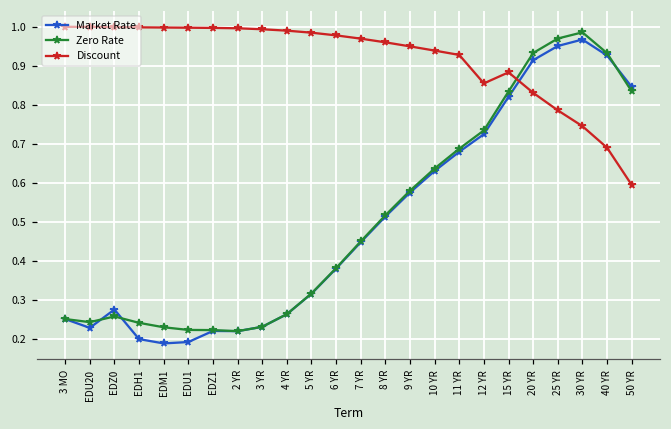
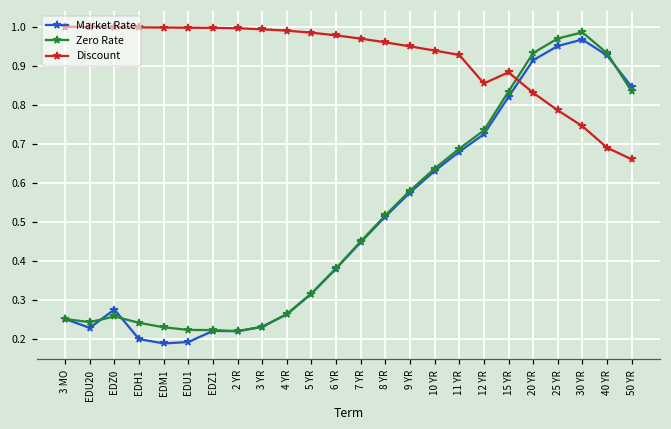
  {
    "Market Rate": {
      "EDU20": 0.23,
      "EDZ0": 0.27,
      "EDH1": 0.20,
      "EDM1": 0.19,
      "EDU1": 0.19,
      "11 YR": 0.68,
      "12 YR": 0.72,
      "15 YR": 0.82,
      "20 YR": 0.91,
      "25 YR": 0.95,
      "30 YR": 0.97,
      "50 YR": 0.85
    },
    "Zero Rate": {
      "EDU20": 0.24,
      "EDZ0": 0.26,
      "EDH1": 0.24,
      "EDM1": 0.23,
      "EDU1": 0.22,
      "11 YR": 0.69,
      "12 YR": 0.73,
      "15 YR": 0.83,
      "20 YR": 0.93,
      "25 YR": 0.97,
      "30 YR": 0.99,
      "50 YR": 0.83
    },
    "Discount": {
      "EDM1": 1.00,
      "EDU1": 1.00,
      "EDZ1": 1.00,
      "2 YR": 1.00,
      "3 YR": 0.99,
      "4 YR": 0.99,
      "5 YR": 0.98,
      "6 YR": 0.98,
      "7 YR": 0.97,
      "8 YR": 0.96,
      "9 YR": 0.95,
      "10 YR": 0.94,
      "11 YR": 0.93,
      "12 YR": 0.85,
      "15 YR": 0.88,
      "20 YR": 0.83,
      "25 YR": 0.79,
      "30 YR": 0.74,
      "40 YR": 0.69,
-     "50 YR": 0.59
+     "50 YR": 0.66
    }
  }
